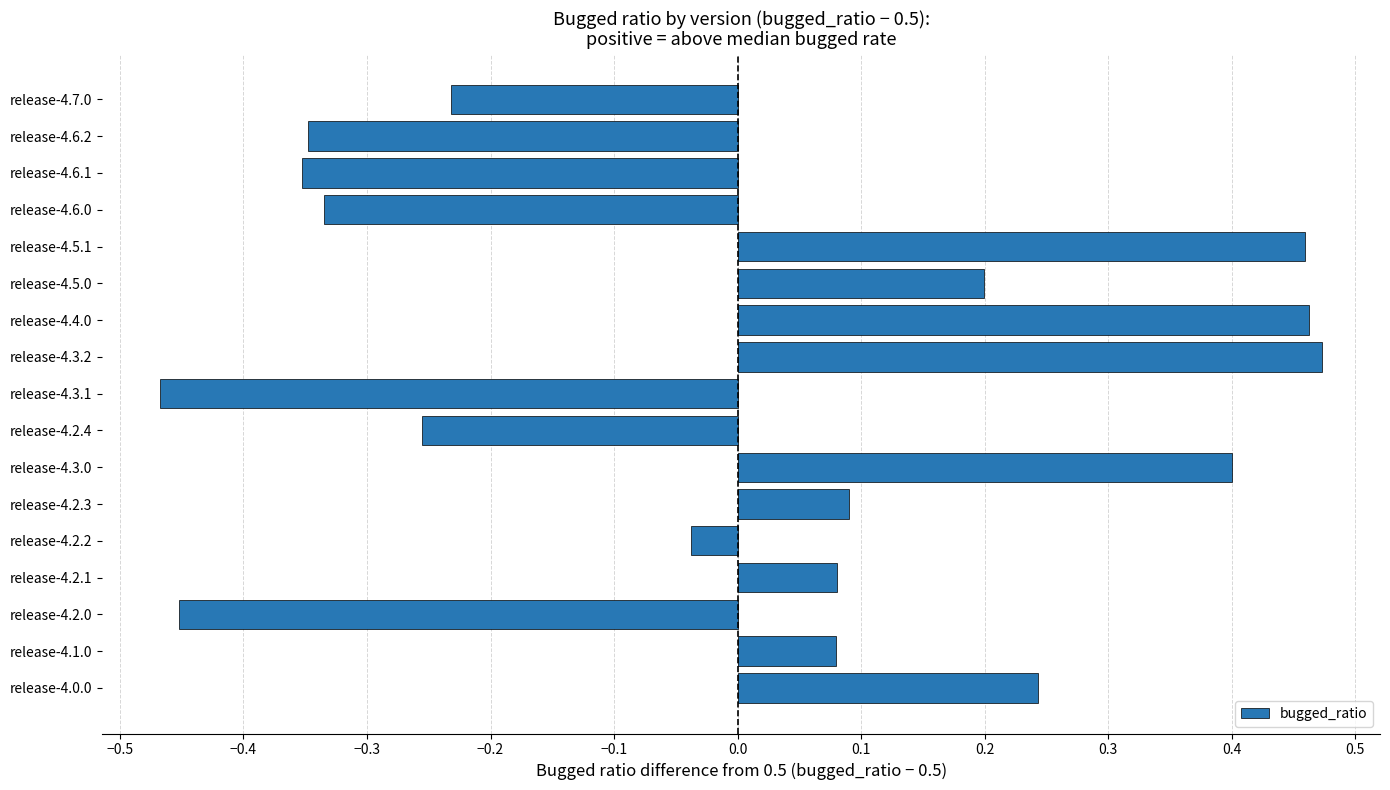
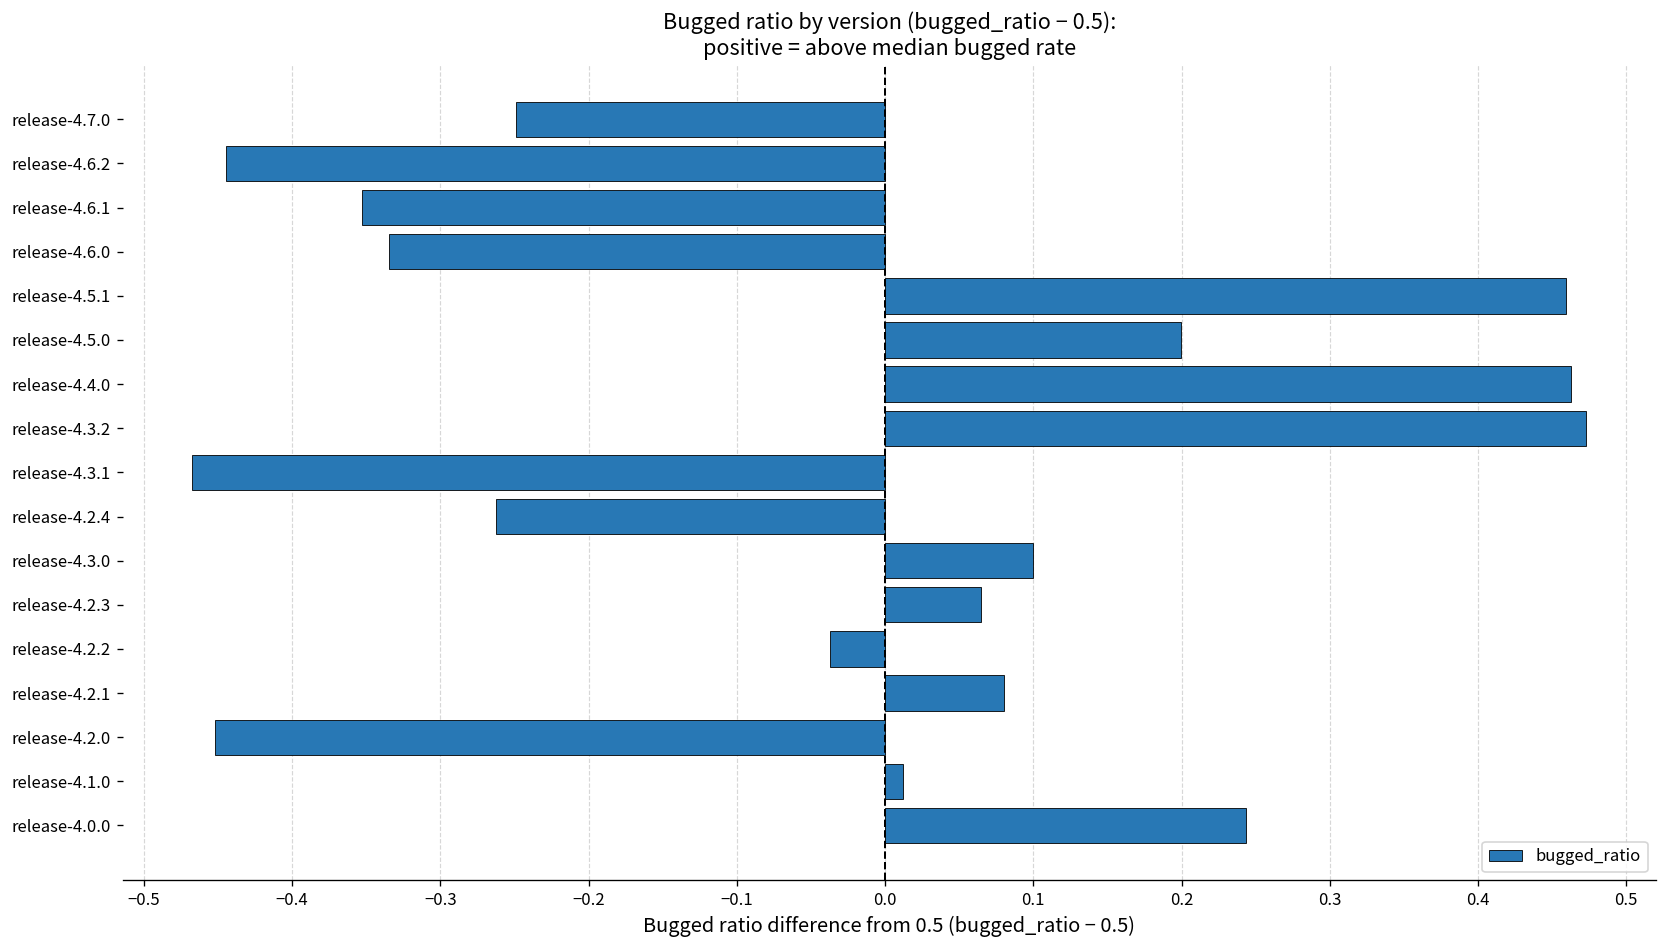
  {
-   "release-4.7.0": -0.232,
-   "release-4.6.2": -0.348,
+   "release-4.7.0": -0.249,
+   "release-4.6.2": -0.444,
    "release-4.6.1": -0.353,
    "release-4.6.0": -0.335,
    "release-4.5.1": 0.459,
    "release-4.5.0": 0.200,
    "release-4.4.0": 0.463,
    "release-4.3.2": 0.473,
    "release-4.3.1": -0.467,
-   "release-4.2.4": -0.256,
-   "release-4.3.0": 0.400,
-   "release-4.2.3": 0.090,
+   "release-4.2.4": -0.263,
+   "release-4.3.0": 0.100,
+   "release-4.2.3": 0.065,
    "release-4.2.2": -0.037,
    "release-4.2.1": 0.080,
    "release-4.2.0": -0.452,
-   "release-4.1.0": 0.080,
+   "release-4.1.0": 0.012,
    "release-4.0.0": 0.243
  }
